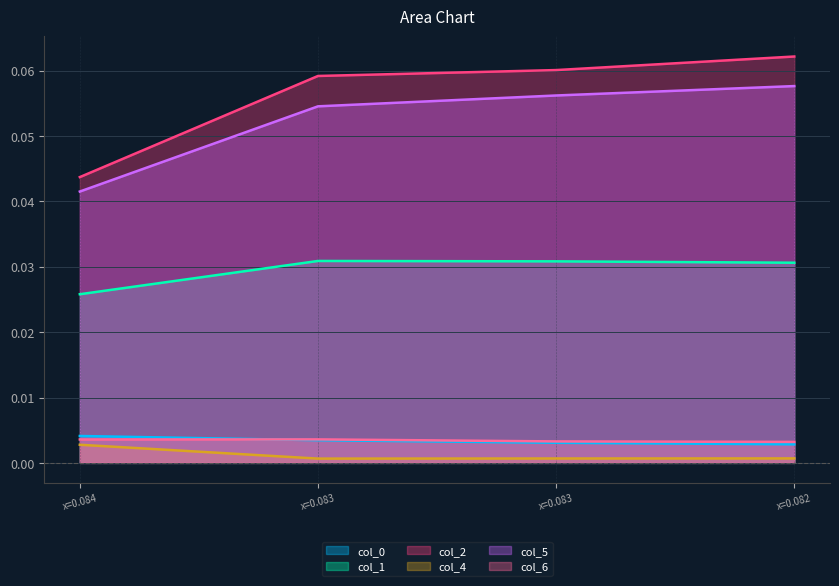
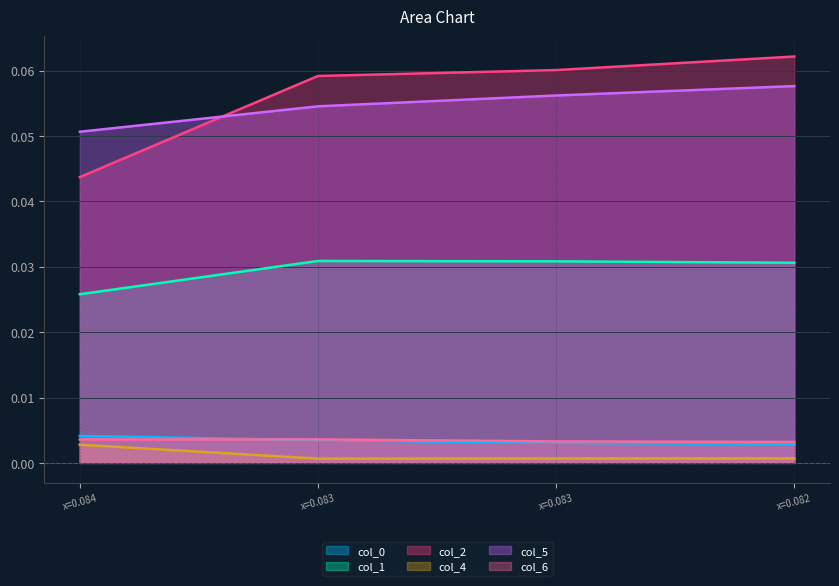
  {
    "col_4": {
      "x=0.084": 0.003,
      "x=0.082": 0.001
    },
    "col_5": {
-     "x=0.084": 0.042,
+     "x=0.084": 0.051,
      "x=0.082": 0.058
    }
  }
